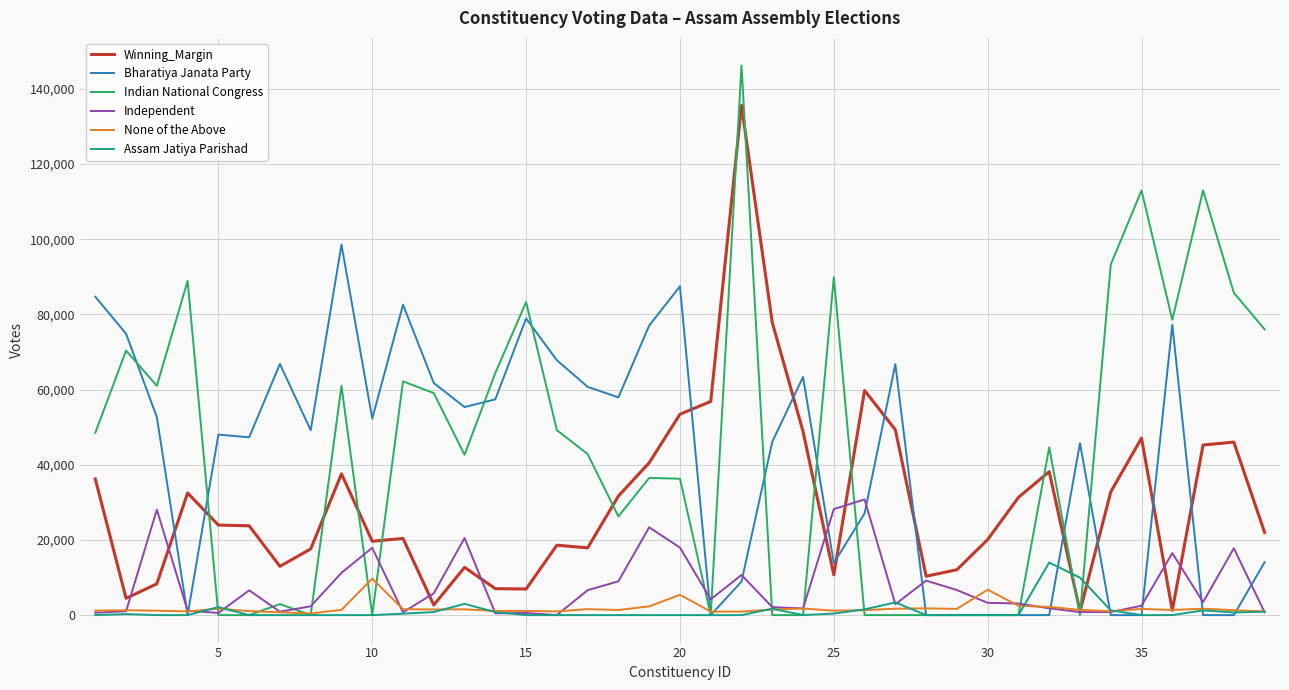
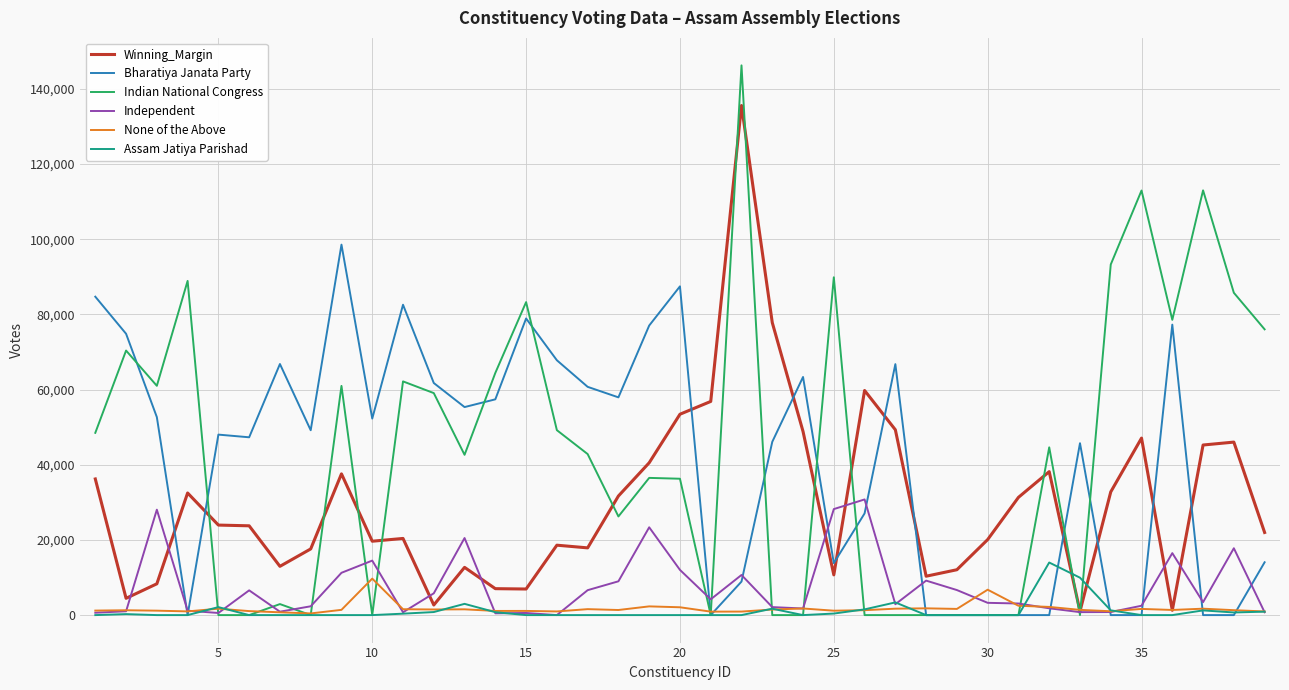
  {
    "Winning_Margin": {
      "5": "24,000",
      "10": "20,000",
      "15": "7,000",
      "20": "53,000",
      "25": "11,000",
      "30": "20,000",
      "35": "47,000"
    },
    "Bharatiya Janata Party": {
      "5": "48,000",
      "10": "52,000",
      "15": "79,000",
      "20": "87,000",
      "25": "14,000"
    },
    "Independent": {
-     "10": "18,000",
-     "20": "18,000",
+     "10": "15,000",
+     "20": "12,000",
      "25": "28,000",
      "30": "3,000",
      "35": "2,000"
    },
    "None of the Above": {
      "10": "10,000",
-     "20": "5,000",
+     "20": "2,000",
      "25": "1,000",
      "30": "7,000",
      "35": "2,000"
    }
  }
